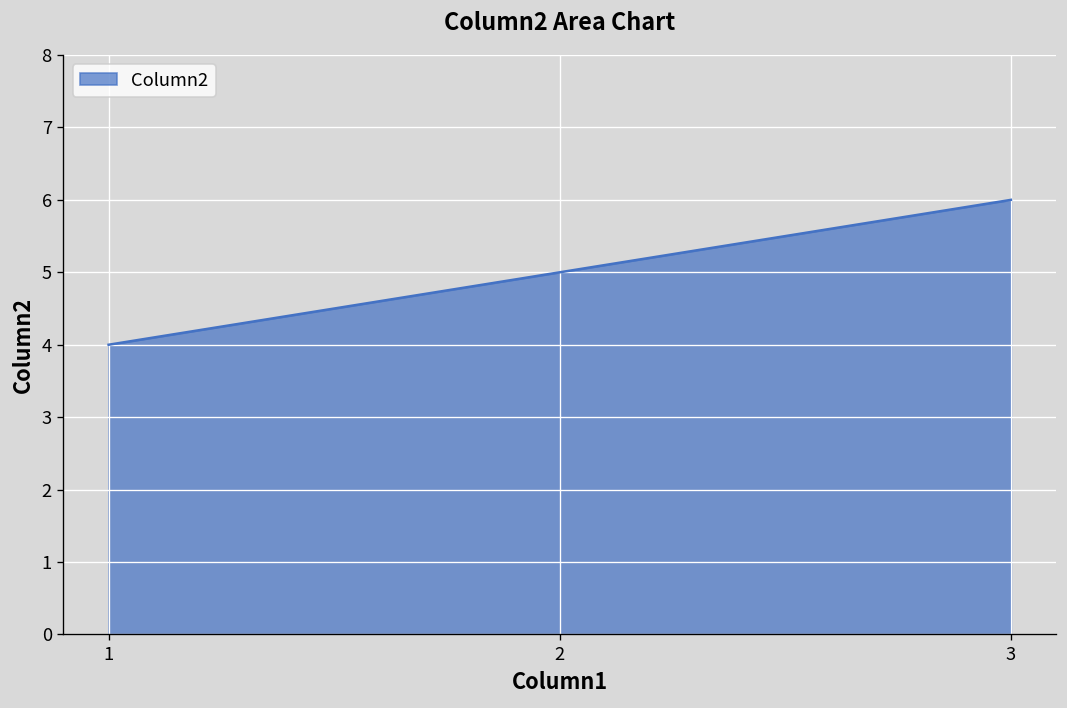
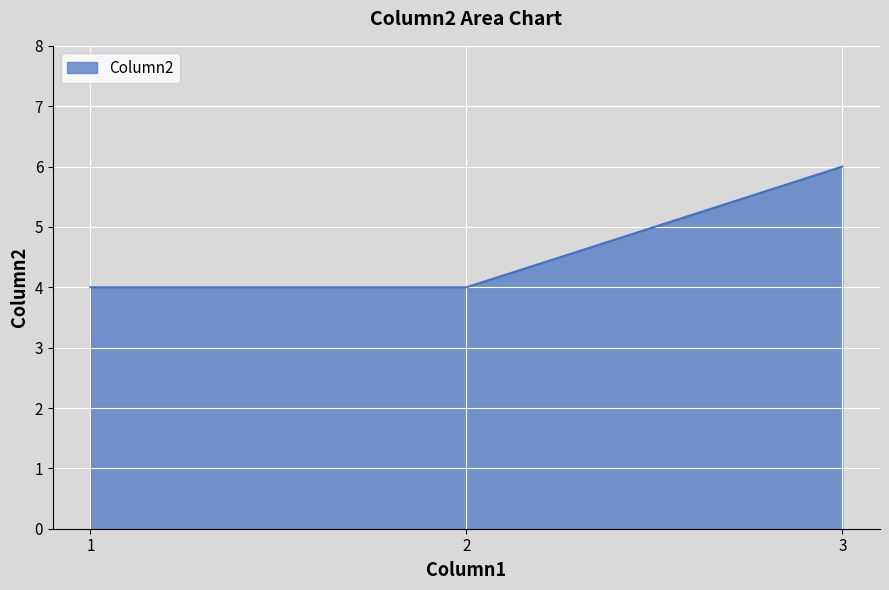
  {
    "1": 4,
-   "2": 5,
+   "2": 4,
    "3": 6
  }
